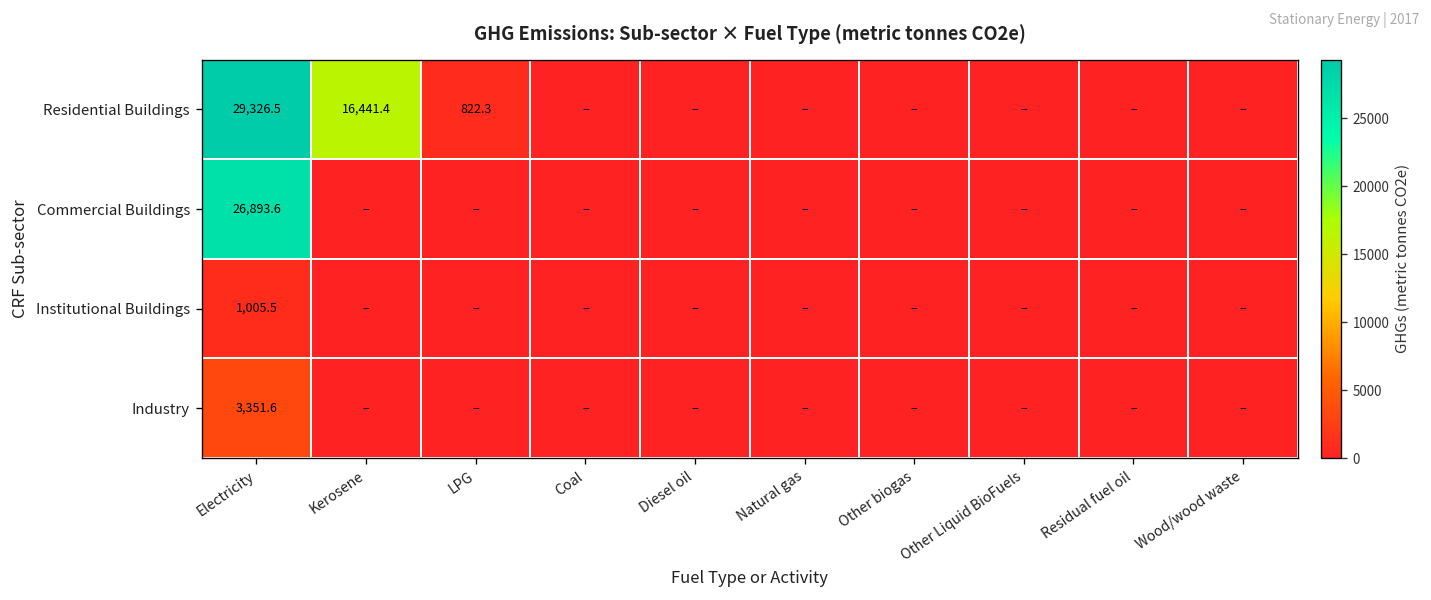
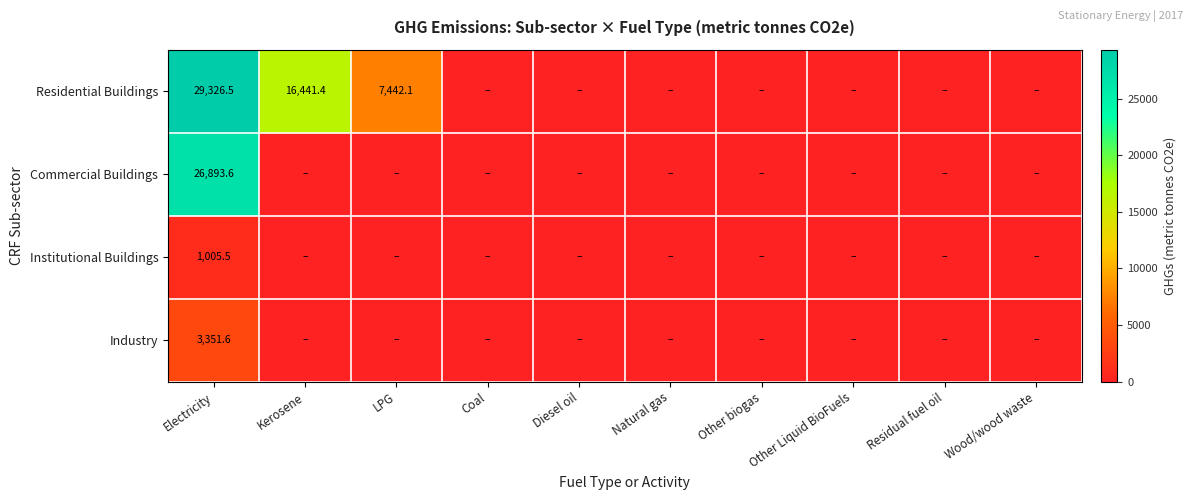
  {
    "Residential Buildings": {
      "Electricity": "29,326.5",
      "Kerosene": "16,441.4",
-     "LPG": "822.3"
+     "LPG": "7,442.1"
    },
    "Commercial Buildings": {
      "Electricity": "26,893.6"
    },
    "Institutional Buildings": {
      "Electricity": "1,005.5"
    },
    "Industry": {
      "Electricity": "3,351.6"
    }
  }
